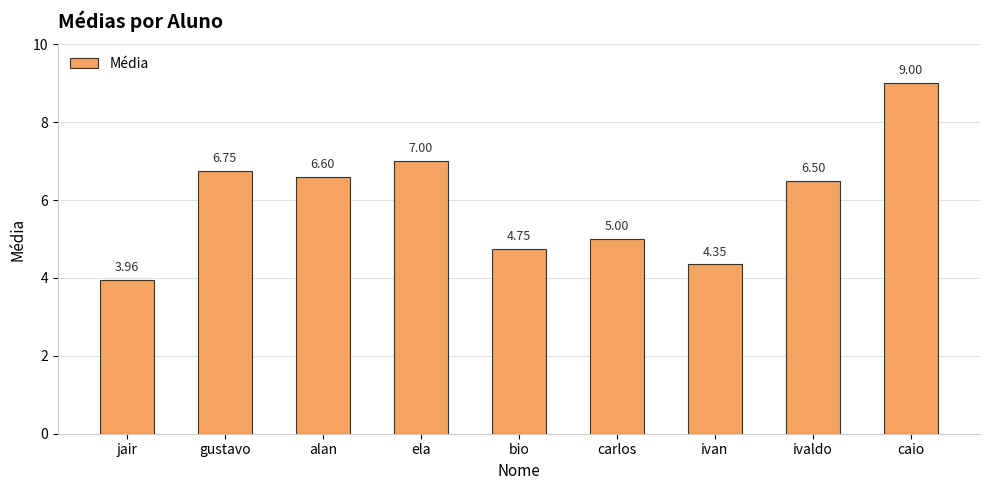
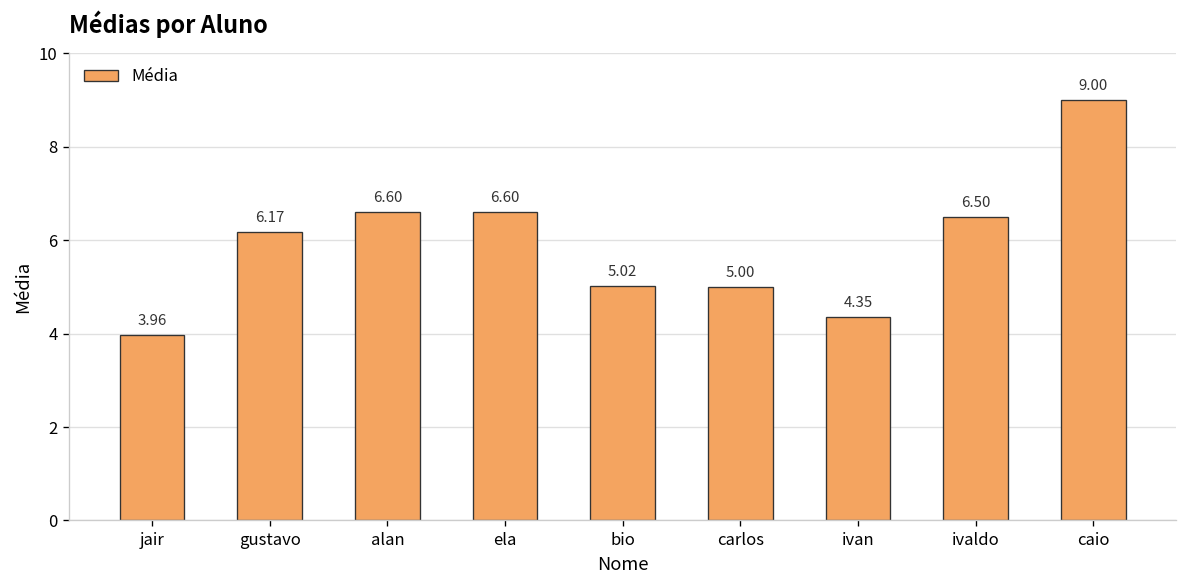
  {
    "jair": 3.96,
-   "gustavo": 6.75,
+   "gustavo": 6.17,
    "alan": 6.60,
-   "ela": 7.00,
-   "bio": 4.75,
+   "ela": 6.60,
+   "bio": 5.02,
    "carlos": 5.00,
    "ivan": 4.35,
    "ivaldo": 6.50,
    "caio": 9.00
  }
